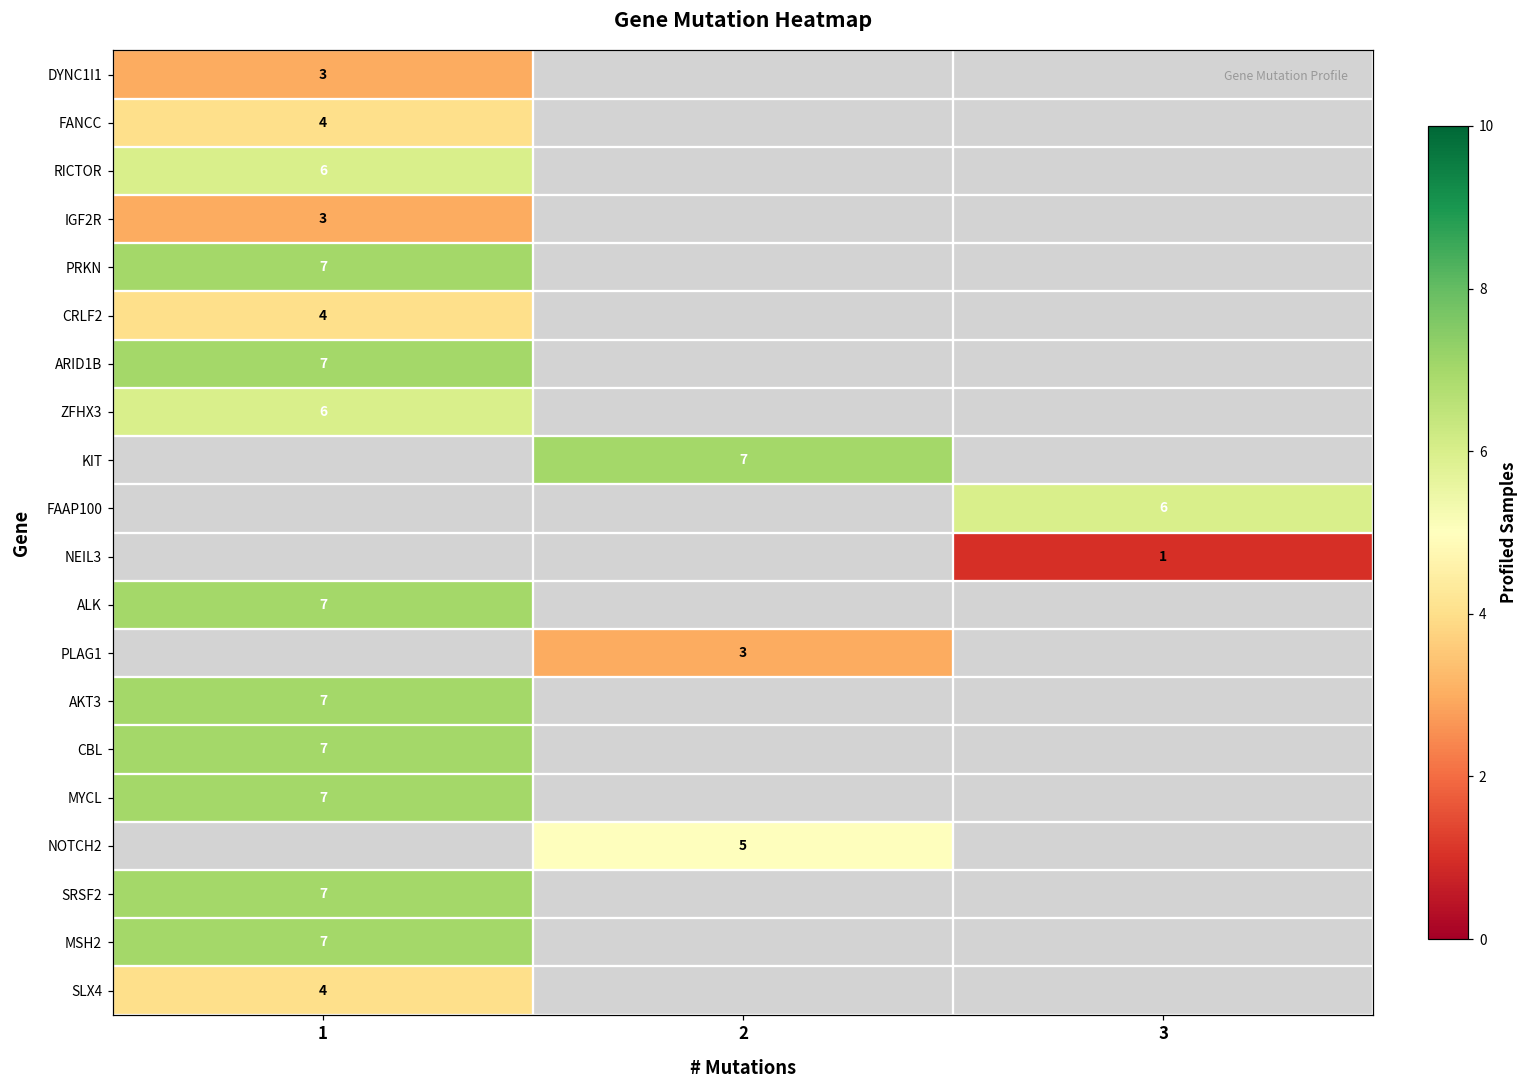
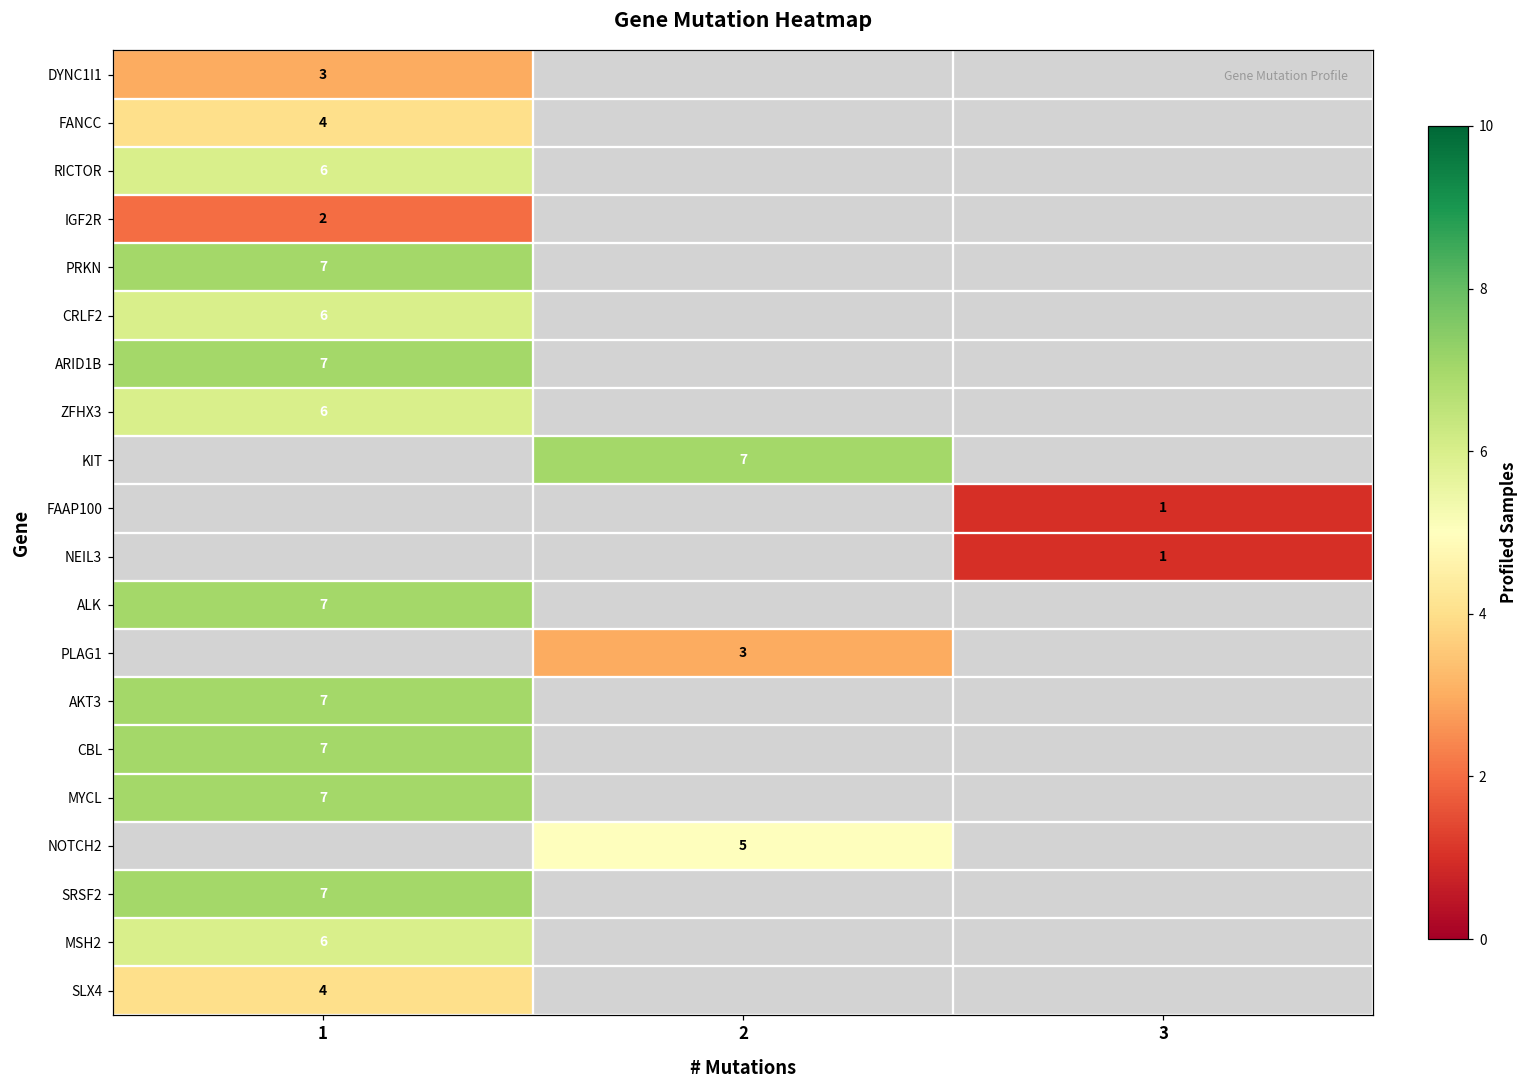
  {
    "DYNC1I1": {
      "1": 3
    },
    "FANCC": {
      "1": 4
    },
    "RICTOR": {
      "1": 6
    },
    "IGF2R": {
-     "1": 3
+     "1": 2
    },
    "PRKN": {
      "1": 7
    },
    "CRLF2": {
-     "1": 4
+     "1": 6
    },
    "ARID1B": {
      "1": 7
    },
    "ZFHX3": {
      "1": 6
    },
    "KIT": {
      "2": 7
    },
    "FAAP100": {
-     "3": 6
+     "3": 1
    },
    "NEIL3": {
      "3": 1
    },
    "ALK": {
      "1": 7
    },
    "PLAG1": {
      "2": 3
    },
    "AKT3": {
      "1": 7
    },
    "CBL": {
      "1": 7
    },
    "MYCL": {
      "1": 7
    },
    "NOTCH2": {
      "2": 5
    },
    "SRSF2": {
      "1": 7
    },
    "MSH2": {
-     "1": 7
+     "1": 6
    },
    "SLX4": {
      "1": 4
    }
  }
